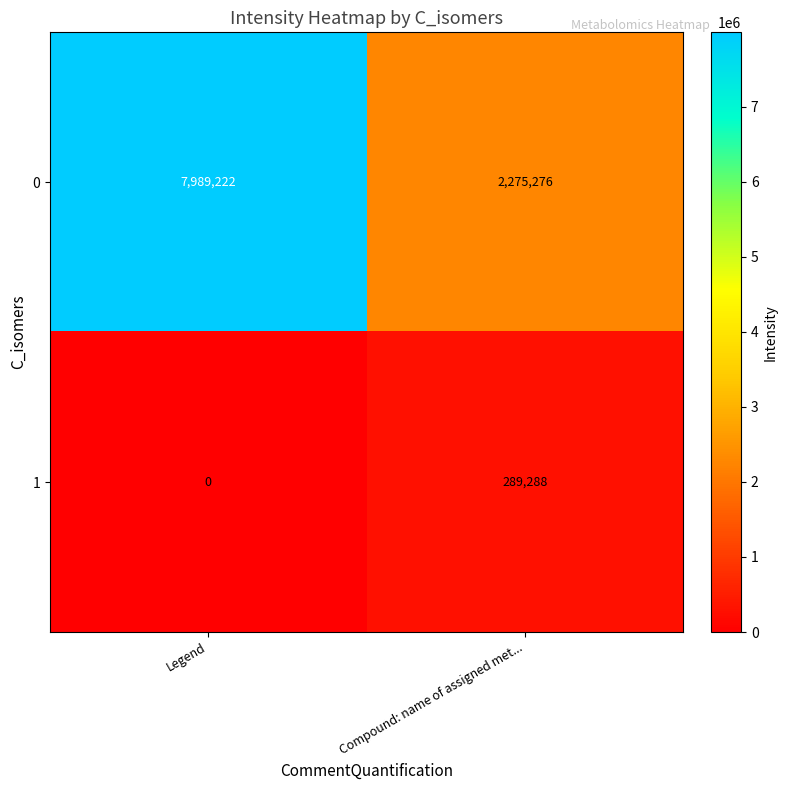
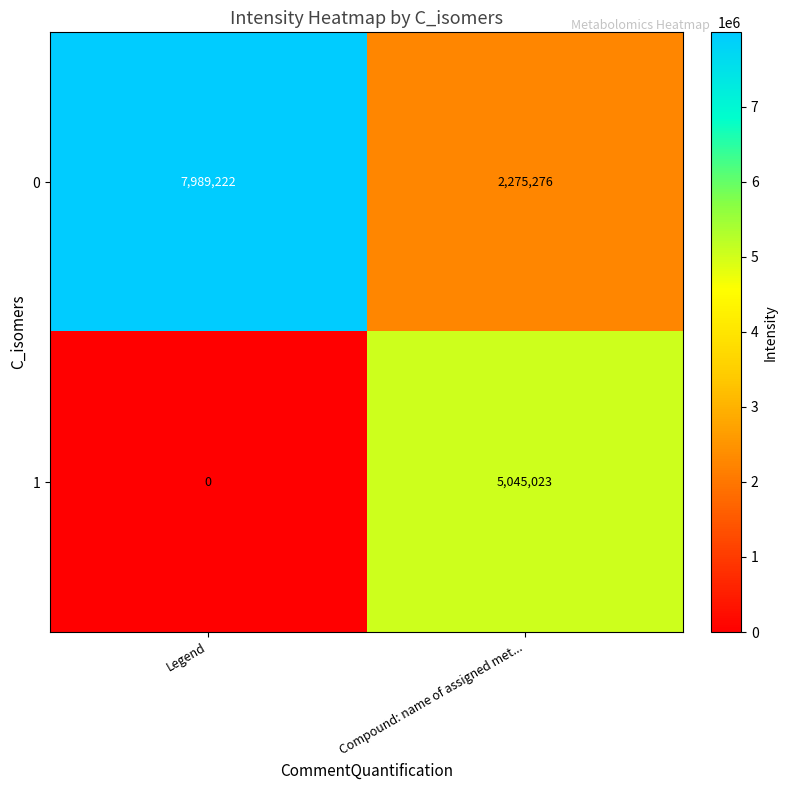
  {
    "0": {
      "Legend": "7,989,222",
      "Compound: name of assigned met...": "2,275,276"
    },
    "1": {
      "Legend": "0",
-     "Compound: name of assigned met...": "289,288"
+     "Compound: name of assigned met...": "5,045,023"
    }
  }
